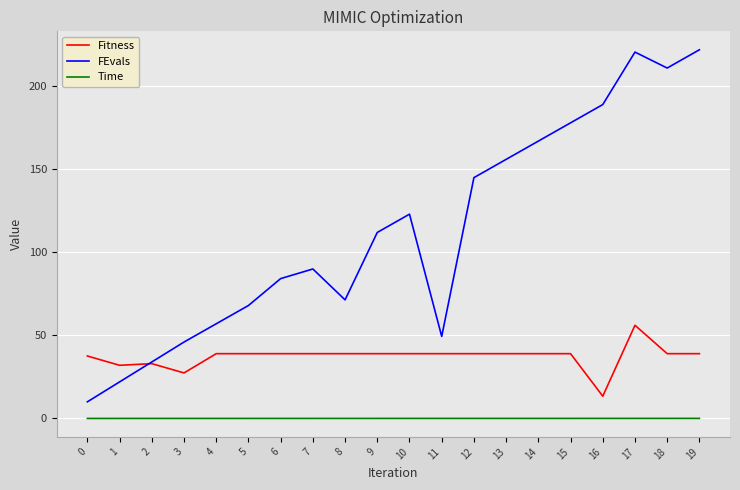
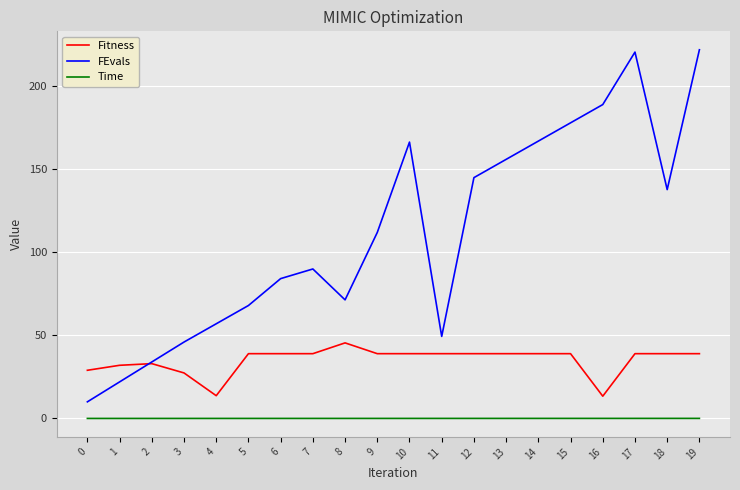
  {
    "Fitness": {
-     "0": 38,
+     "0": 29,
      "1": 32,
      "3": 27,
-     "4": 39,
+     "4": 14,
      "5": 39,
      "6": 39,
      "7": 39,
-     "8": 39,
+     "8": 46,
      "9": 39,
      "10": 39,
      "11": 39,
      "12": 39,
      "13": 39,
      "14": 39,
      "15": 39,
      "16": 13,
-     "17": 56,
+     "17": 39,
      "18": 39,
      "19": 39
    },
    "FEvals": {
      "0": 10,
      "1": 22,
      "3": 46,
      "4": 57,
      "5": 68,
      "6": 84,
      "7": 90,
      "8": 71,
      "9": 112,
-     "10": 123,
+     "10": 166,
      "11": 49,
      "12": 145,
      "13": 156,
      "14": 167,
      "15": 178,
      "16": 189,
      "17": 221,
-     "18": 211,
+     "18": 138,
      "19": 222
    },
    "Time": {
      "0": 0,
      "1": 0,
      "2": 0,
      "3": 0,
      "4": 0,
      "5": 0,
      "6": 0,
      "7": 0,
      "8": 0,
      "9": 0,
      "10": 0,
      "11": 0,
      "12": 0,
      "13": 0,
      "14": 0,
      "15": 0,
      "16": 0,
      "17": 0,
      "18": 0,
      "19": 0
    }
  }
